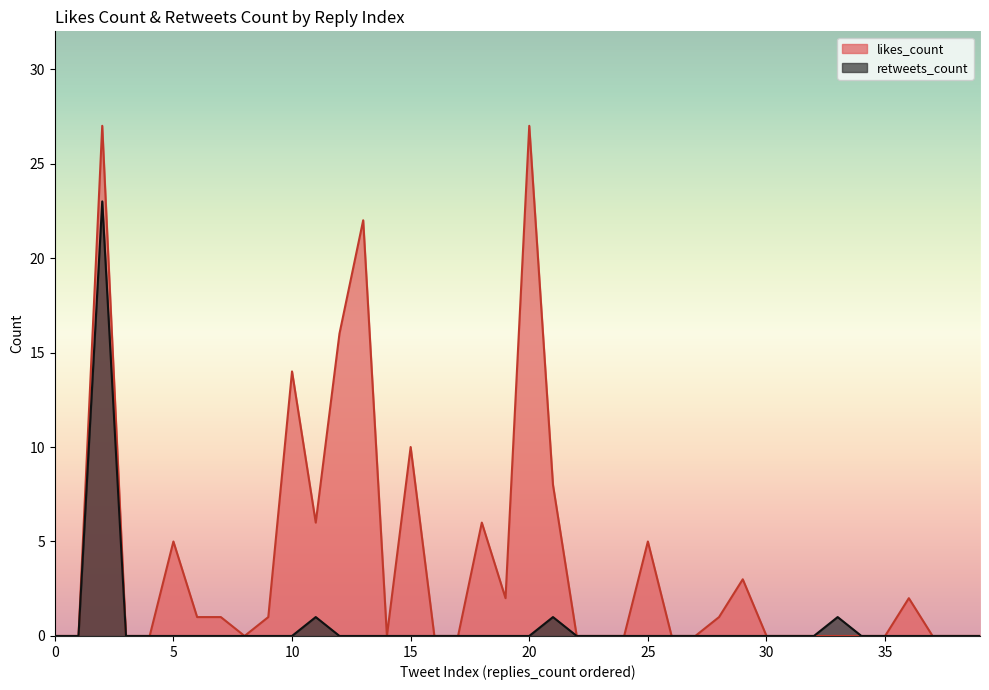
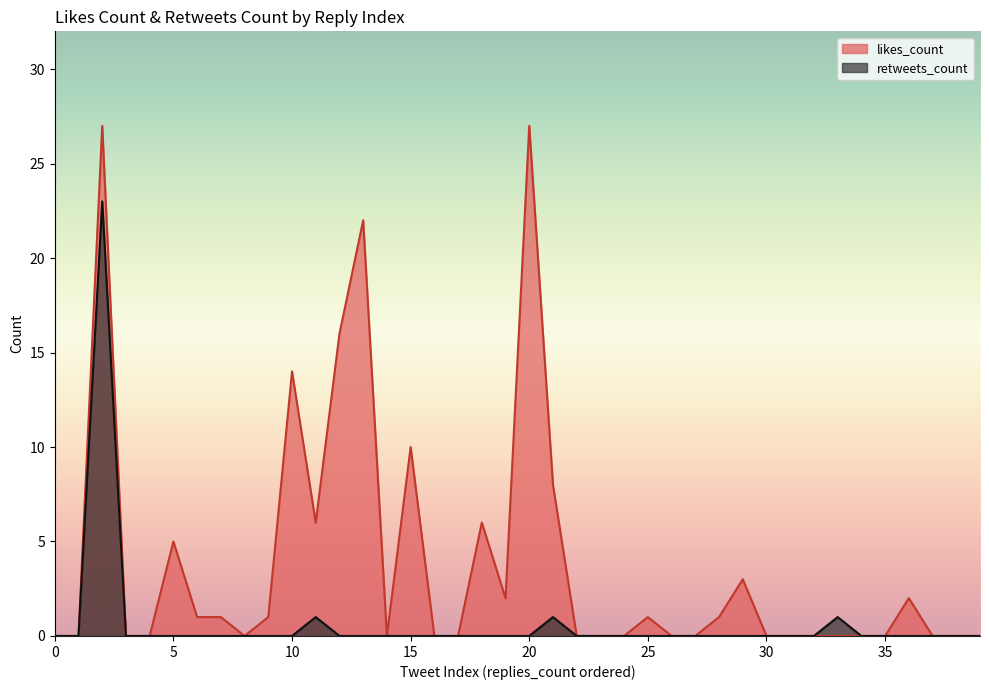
  {
    "likes_count": {
      "5": 5,
      "10": 14,
      "15": 10,
      "20": 27,
-     "25": 5
+     "25": 1
    },
    "retweets_count": {
      "5": 0,
      "10": 0,
      "15": 0,
      "20": 0,
      "25": 0
    }
  }
